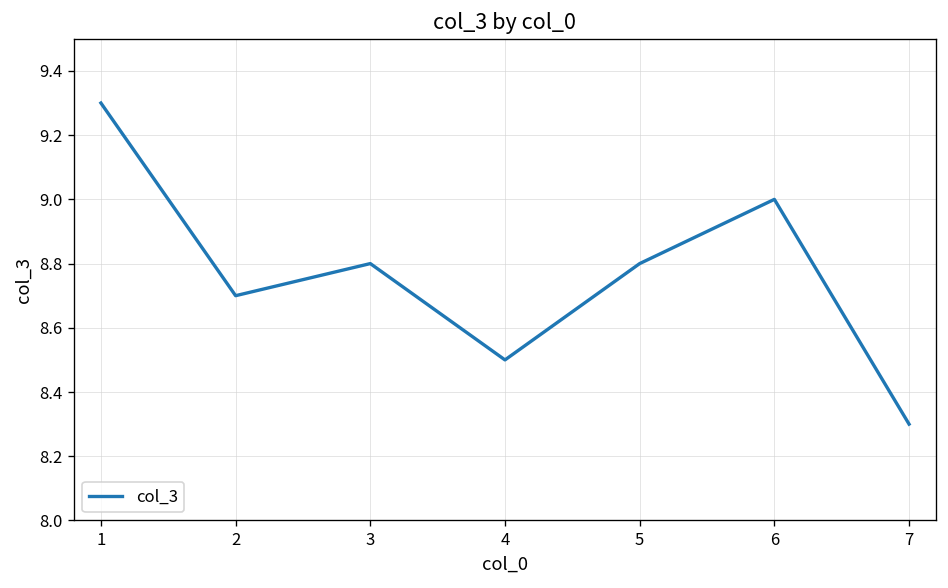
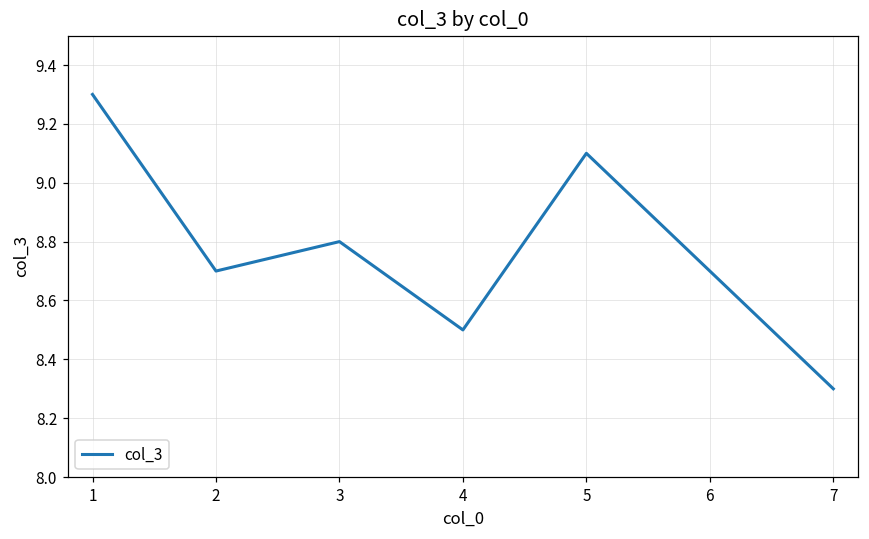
  {
    "1": 9.3,
    "2": 8.7,
    "3": 8.8,
    "4": 8.5,
-   "5": 8.8,
-   "6": 9.0,
+   "5": 9.1,
+   "6": 8.7,
    "7": 8.3
  }
